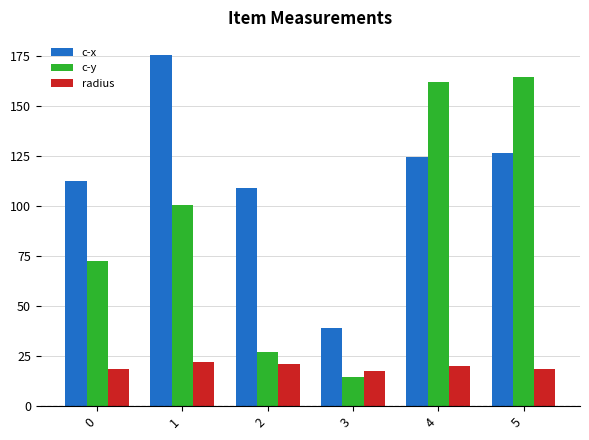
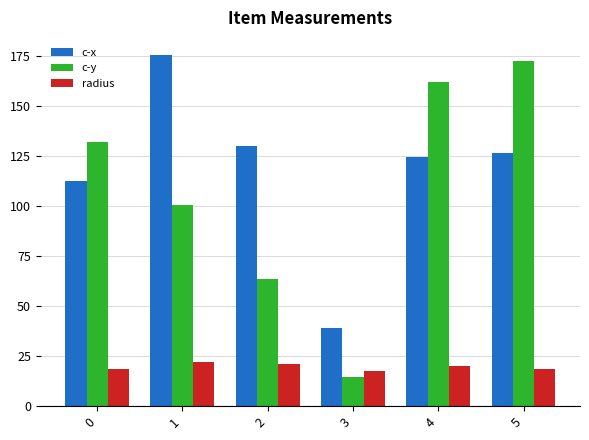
  {
    "c-x": {
      "0": 113,
      "1": 175,
-     "2": 109,
+     "2": 130,
      "3": 39,
      "4": 125,
      "5": 126
    },
    "c-y": {
-     "0": 73,
+     "0": 132,
      "1": 101,
-     "2": 27,
+     "2": 64,
      "3": 15,
      "4": 162,
-     "5": 165
+     "5": 173
    },
    "radius": {
      "0": 18,
      "1": 22,
      "2": 21,
      "3": 18,
      "4": 20,
      "5": 18
    }
  }
